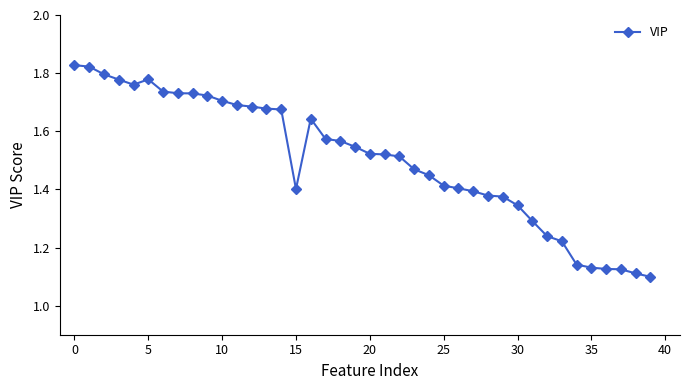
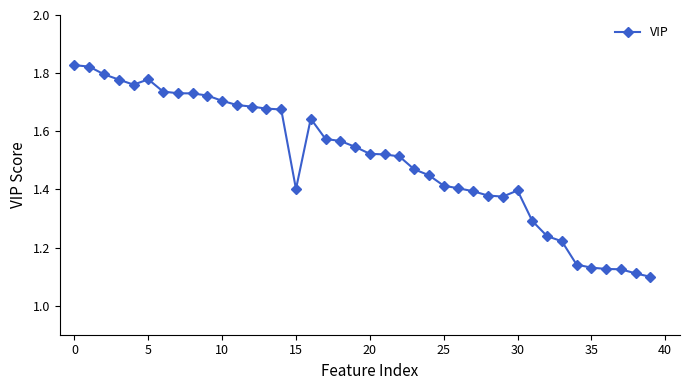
  {
    "0": 1.83,
    "5": 1.78,
    "10": 1.70,
    "15": 1.40,
    "20": 1.52,
    "25": 1.41,
-   "30": 1.35,
+   "30": 1.40,
    "35": 1.13
  }
